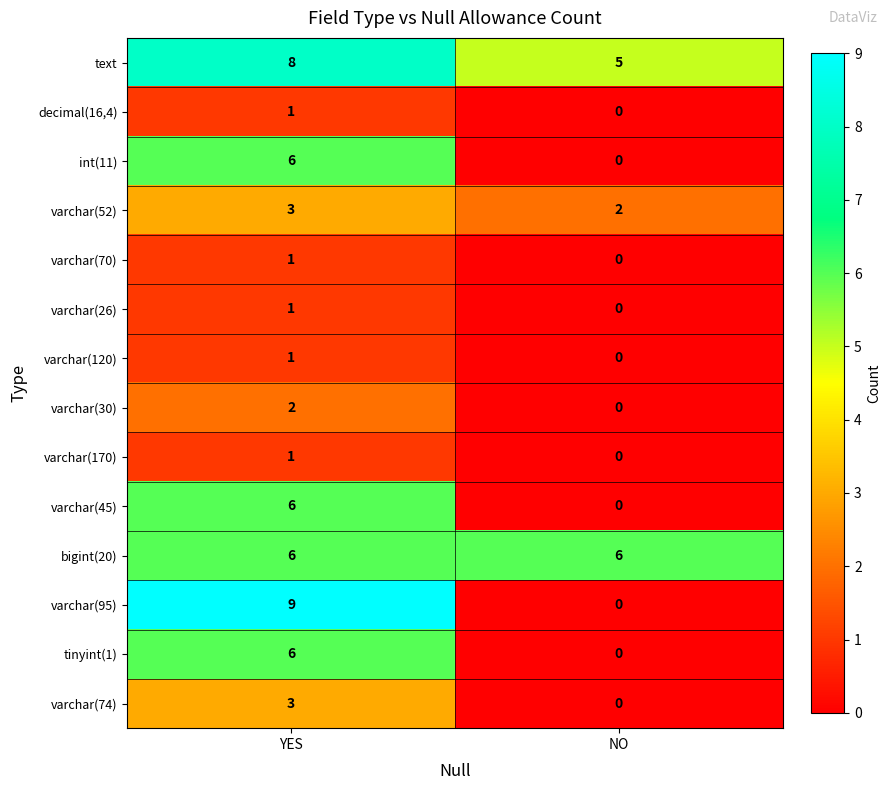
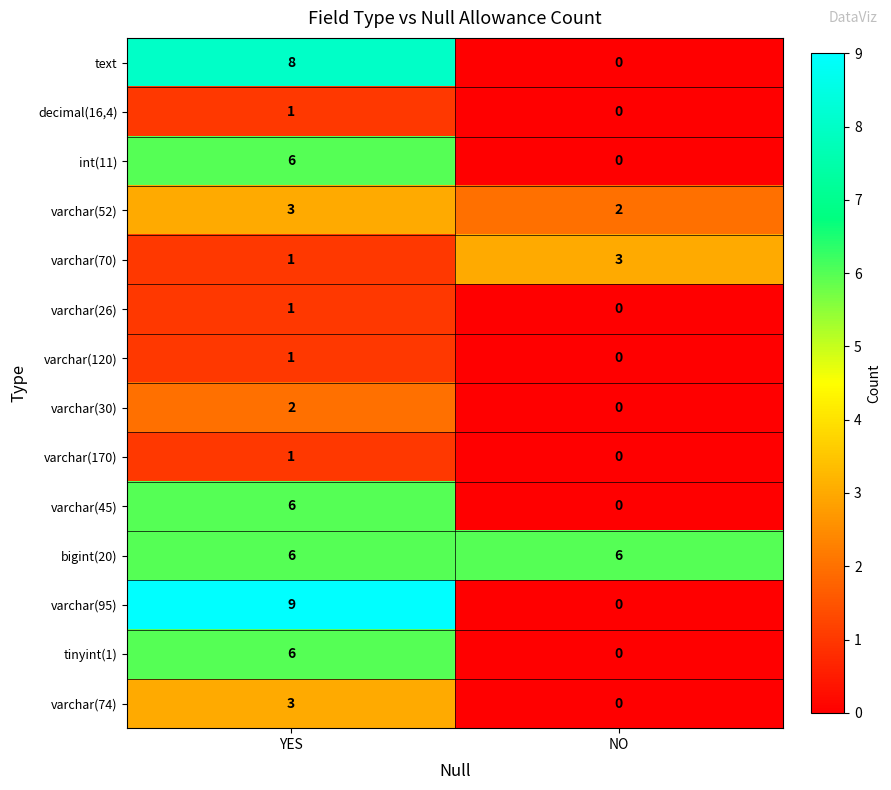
  {
    "text": {
      "YES": 8,
-     "NO": 5
+     "NO": 0
    },
    "decimal(16,4)": {
      "YES": 1,
      "NO": 0
    },
    "int(11)": {
      "YES": 6,
      "NO": 0
    },
    "varchar(52)": {
      "YES": 3,
      "NO": 2
    },
    "varchar(70)": {
      "YES": 1,
-     "NO": 0
+     "NO": 3
    },
    "varchar(26)": {
      "YES": 1,
      "NO": 0
    },
    "varchar(120)": {
      "YES": 1,
      "NO": 0
    },
    "varchar(30)": {
      "YES": 2,
      "NO": 0
    },
    "varchar(170)": {
      "YES": 1,
      "NO": 0
    },
    "varchar(45)": {
      "YES": 6,
      "NO": 0
    },
    "bigint(20)": {
      "YES": 6,
      "NO": 6
    },
    "varchar(95)": {
      "YES": 9,
      "NO": 0
    },
    "tinyint(1)": {
      "YES": 6,
      "NO": 0
    },
    "varchar(74)": {
      "YES": 3,
      "NO": 0
    }
  }
